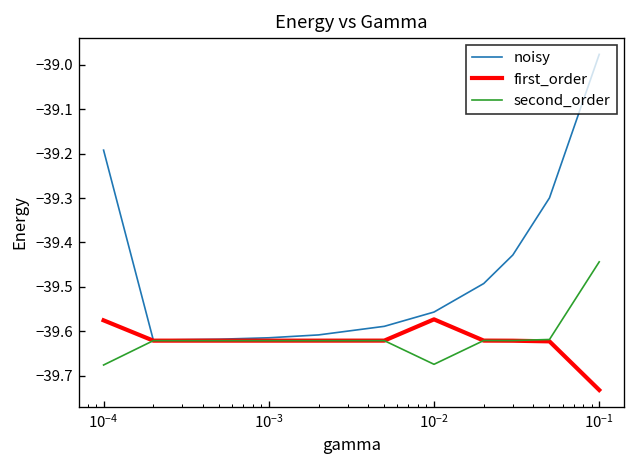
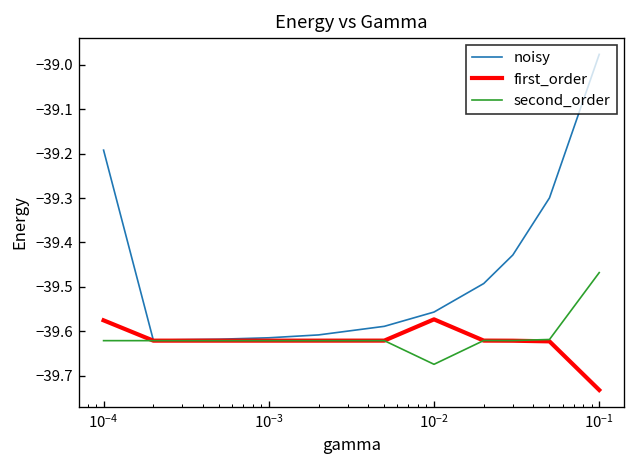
  {
    "noisy": {
      "10^-4": -39.19,
      "10^-2": -39.56
    },
    "first_order": {
      "10^-4": -39.58,
      "10^-2": -39.57,
      "10^-1": -39.73
    },
    "second_order": {
-     "10^-4": -39.68,
+     "10^-4": -39.62,
      "10^-2": -39.67,
-     "10^-1": -39.44
+     "10^-1": -39.47
    }
  }
